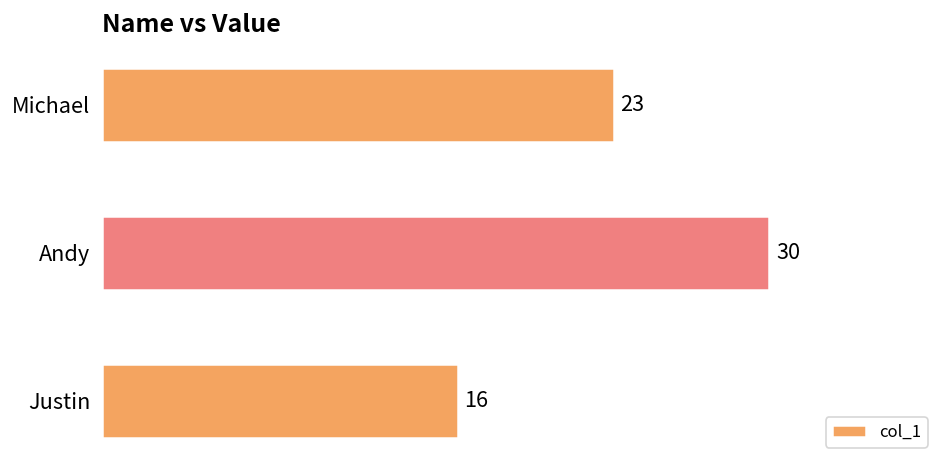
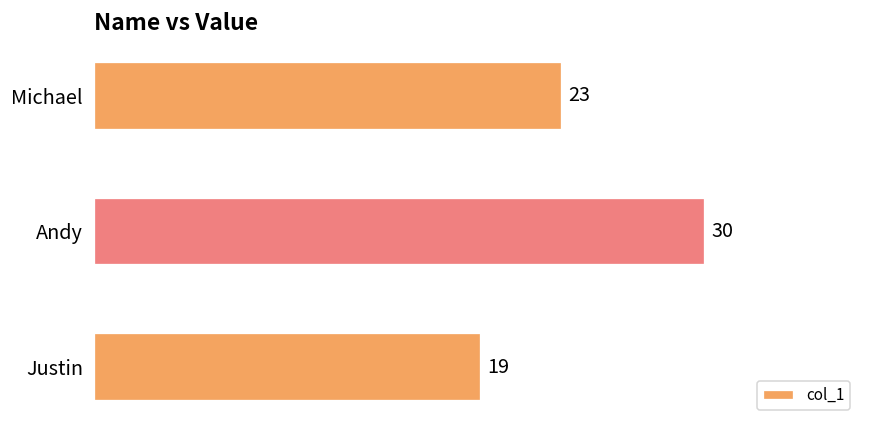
  {
    "Michael": 23,
    "Andy": 30,
-   "Justin": 16
+   "Justin": 19
  }
